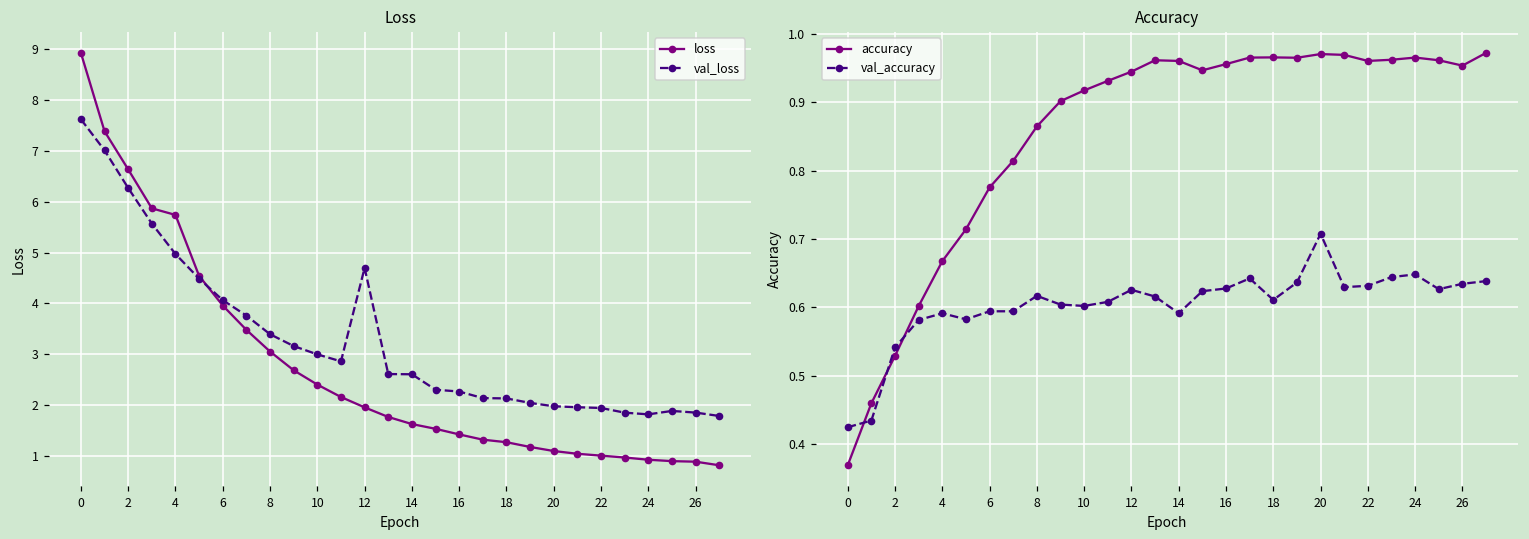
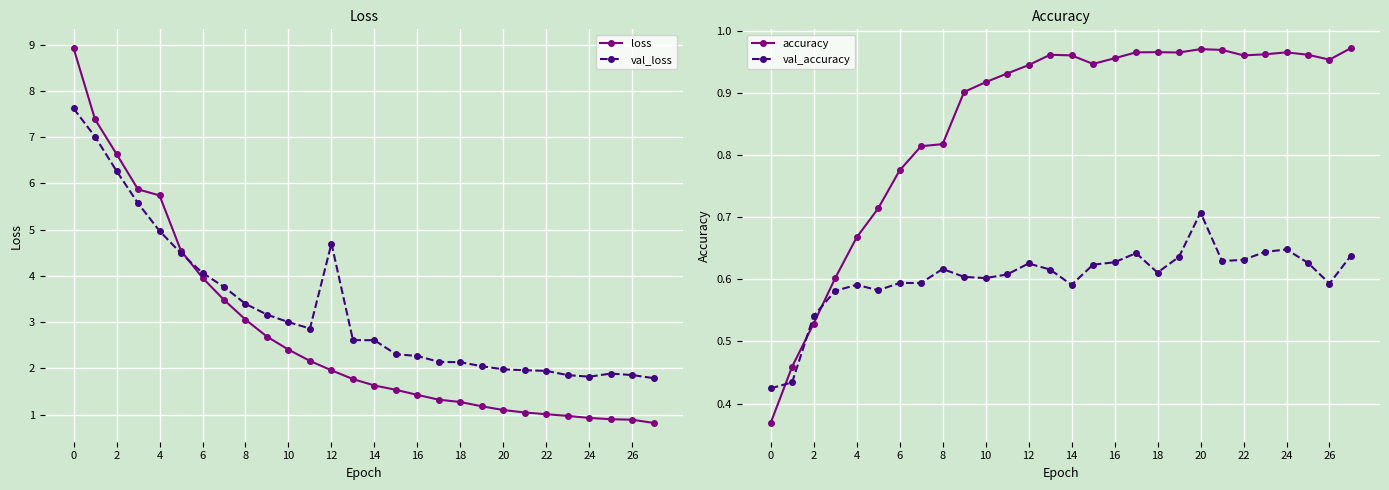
  {
    "Loss": {
      "loss": {
        "0": 8.9,
        "2": 6.6,
        "4": 5.7,
        "6": 4.0,
        "8": 3.1,
        "10": 2.4,
        "12": 2.0,
        "14": 1.6,
        "16": 1.4,
        "18": 1.3,
        "20": 1.1,
        "22": 1.0,
        "24": 0.9,
        "26": 0.9
      },
      "val_loss": {
        "0": 7.6,
        "2": 6.3,
        "4": 5.0,
        "6": 4.1,
        "8": 3.4,
        "10": 3.0,
        "12": 4.7,
        "14": 2.6,
        "16": 2.3,
        "18": 2.1,
        "20": 2.0,
        "22": 1.9,
        "24": 1.8,
        "26": 1.9
      }
    },
    "Accuracy": {
      "accuracy": {
        "0": 0.37,
        "2": 0.53,
        "4": 0.67,
        "6": 0.78,
-       "8": 0.86,
+       "8": 0.82,
        "10": 0.92,
        "12": 0.94,
        "14": 0.96,
        "16": 0.96,
        "18": 0.97,
        "20": 0.97,
        "22": 0.96,
        "24": 0.97,
        "26": 0.95
      },
      "val_accuracy": {
        "0": 0.42,
        "2": 0.54,
        "4": 0.59,
        "6": 0.59,
        "8": 0.62,
        "10": 0.60,
        "12": 0.63,
        "14": 0.59,
        "16": 0.63,
        "18": 0.61,
        "20": 0.71,
        "22": 0.63,
        "24": 0.65,
-       "26": 0.63
+       "26": 0.59
      }
    }
  }
